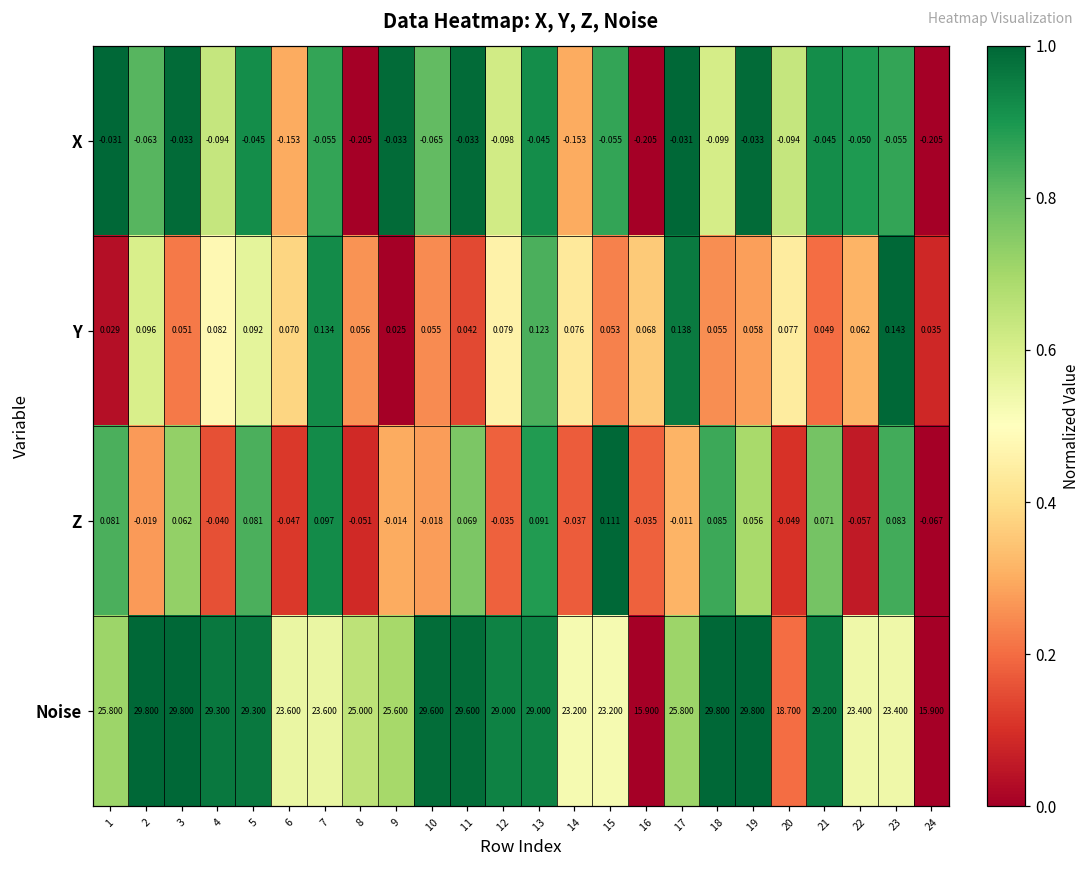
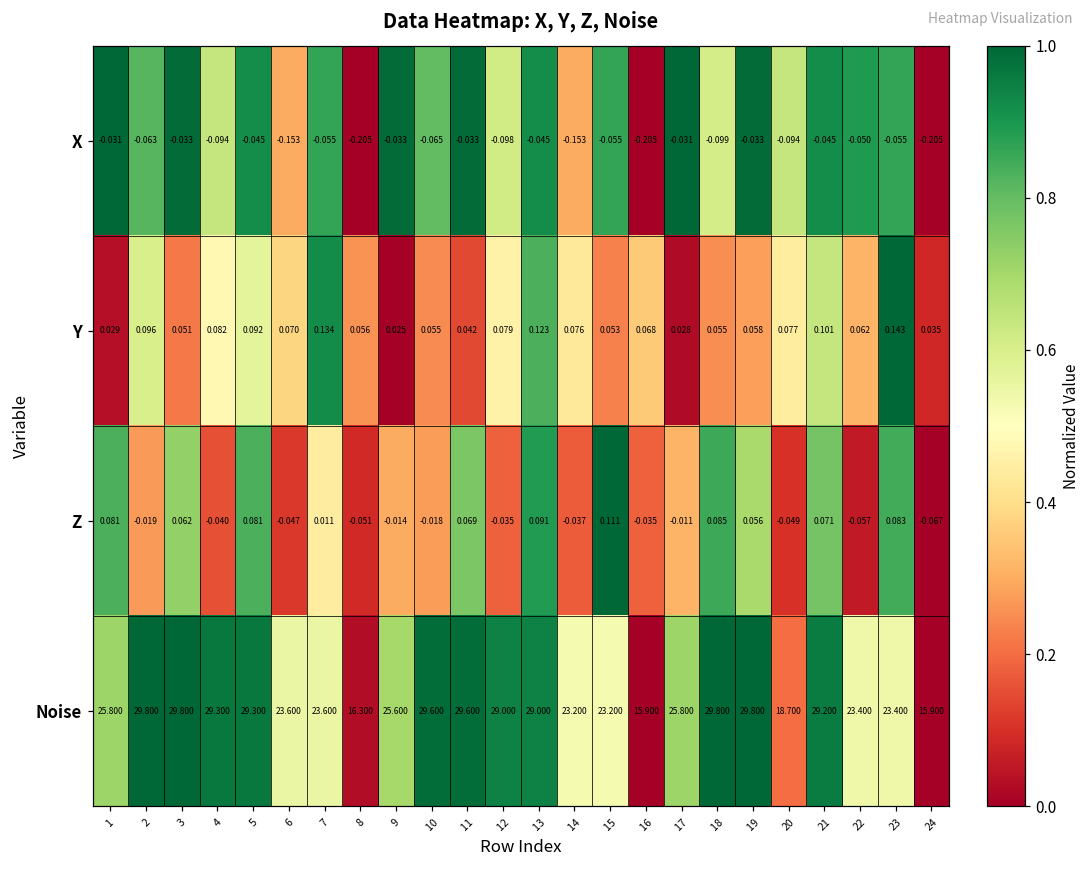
  {
    "X": {
      "1": -0.031,
      "2": -0.063,
      "3": -0.033,
      "4": -0.094,
      "5": -0.045,
      "6": -0.153,
      "7": -0.055,
      "8": -0.205,
      "9": -0.033,
      "10": -0.065,
      "11": -0.033,
      "12": -0.098,
      "13": -0.045,
      "14": -0.153,
      "15": -0.055,
      "16": -0.205,
      "17": -0.031,
      "18": -0.099,
      "19": -0.033,
      "20": -0.094,
      "21": -0.045,
      "22": -0.050,
      "23": -0.055,
      "24": -0.205
    },
    "Y": {
      "1": 0.029,
      "2": 0.096,
      "3": 0.051,
      "4": 0.082,
      "5": 0.092,
      "6": 0.070,
      "7": 0.134,
      "8": 0.056,
      "9": 0.025,
      "10": 0.055,
      "11": 0.042,
      "12": 0.079,
      "13": 0.123,
      "14": 0.076,
      "15": 0.053,
      "16": 0.068,
-     "17": 0.138,
+     "17": 0.028,
      "18": 0.055,
      "19": 0.058,
      "20": 0.077,
-     "21": 0.049,
+     "21": 0.101,
      "22": 0.062,
      "23": 0.143,
      "24": 0.035
    },
    "Z": {
      "1": 0.081,
      "2": -0.019,
      "3": 0.062,
      "4": -0.040,
      "5": 0.081,
      "6": -0.047,
-     "7": 0.097,
+     "7": 0.011,
      "8": -0.051,
      "9": -0.014,
      "10": -0.018,
      "11": 0.069,
      "12": -0.035,
      "13": 0.091,
      "14": -0.037,
      "15": 0.111,
      "16": -0.035,
      "17": -0.011,
      "18": 0.085,
      "19": 0.056,
      "20": -0.049,
      "21": 0.071,
      "22": -0.057,
      "23": 0.083,
      "24": -0.067
    },
    "Noise": {
      "1": 25.800,
      "2": 29.800,
      "3": 29.800,
      "4": 29.300,
      "5": 29.300,
      "6": 23.600,
      "7": 23.600,
-     "8": 25.000,
+     "8": 16.300,
      "9": 25.600,
      "10": 29.600,
      "11": 29.600,
      "12": 29.000,
      "13": 29.000,
      "14": 23.200,
      "15": 23.200,
      "16": 15.900,
      "17": 25.800,
      "18": 29.800,
      "19": 29.800,
      "20": 18.700,
      "21": 29.200,
      "22": 23.400,
      "23": 23.400,
      "24": 15.900
    }
  }
